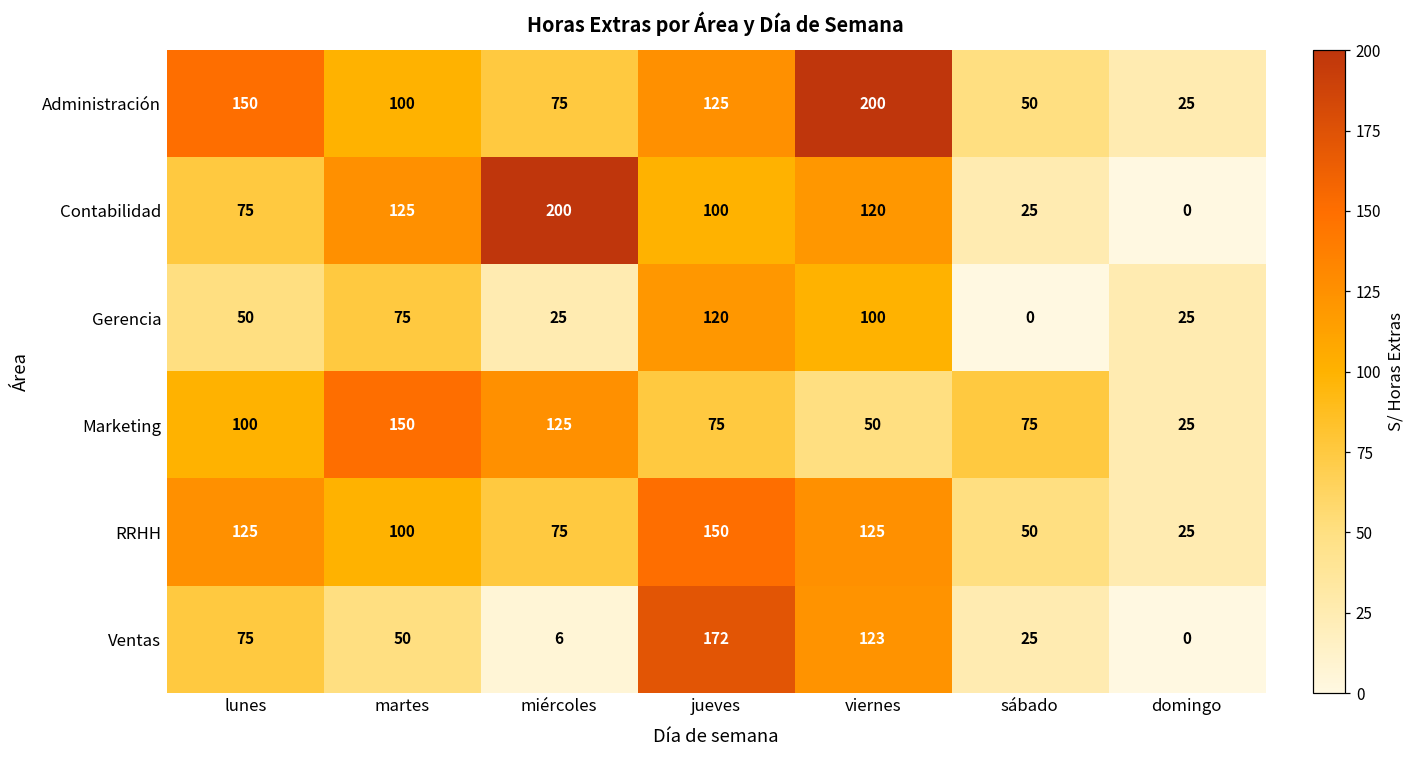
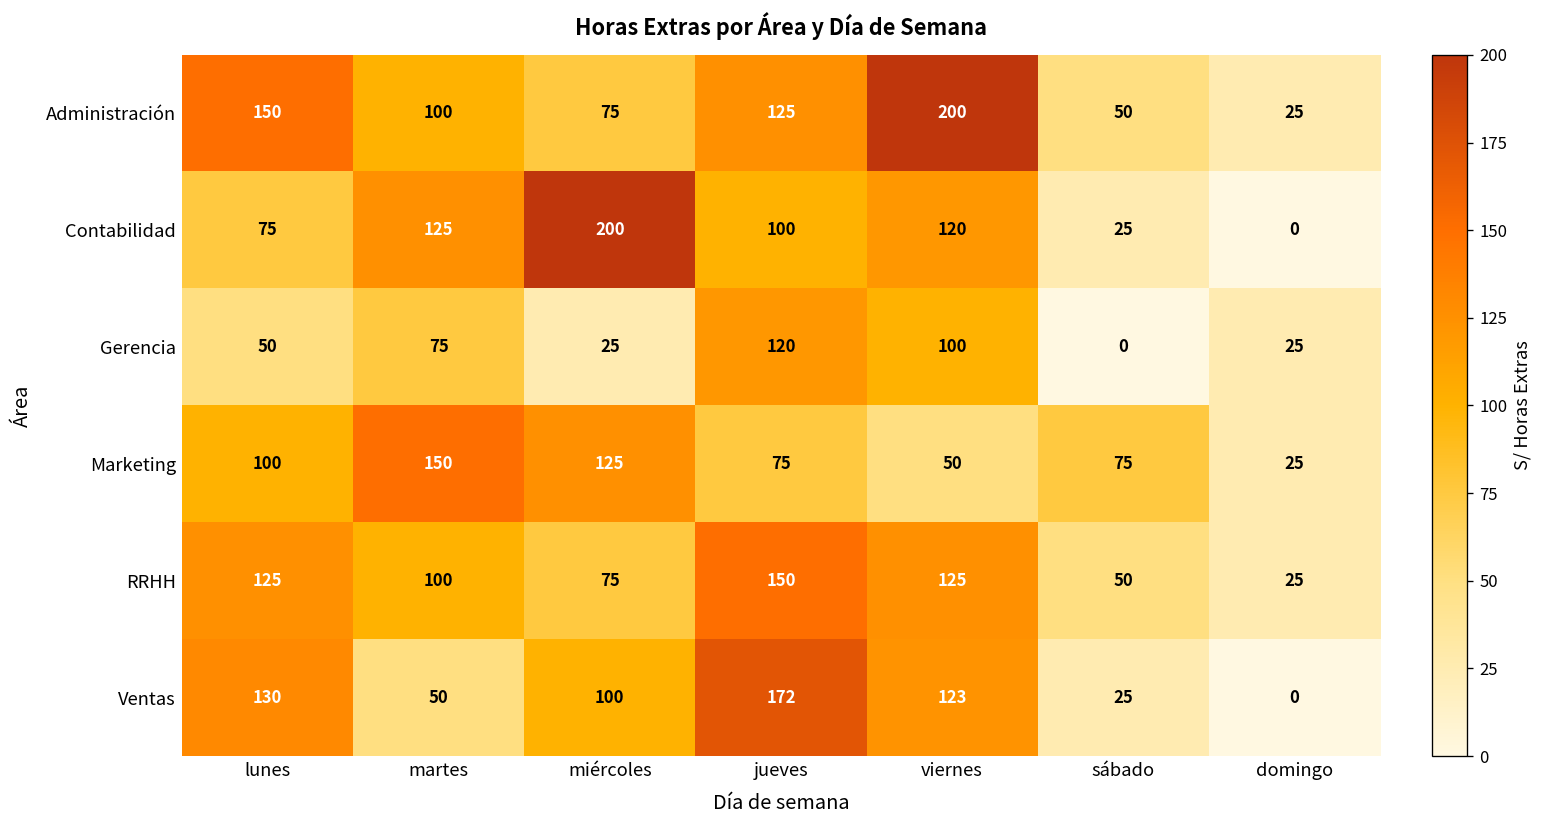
  {
    "Administración": {
      "lunes": 150,
      "martes": 100,
      "miércoles": 75,
      "jueves": 125,
      "viernes": 200,
      "sábado": 50,
      "domingo": 25
    },
    "Contabilidad": {
      "lunes": 75,
      "martes": 125,
      "miércoles": 200,
      "jueves": 100,
      "viernes": 120,
      "sábado": 25,
      "domingo": 0
    },
    "Gerencia": {
      "lunes": 50,
      "martes": 75,
      "miércoles": 25,
      "jueves": 120,
      "viernes": 100,
      "sábado": 0,
      "domingo": 25
    },
    "Marketing": {
      "lunes": 100,
      "martes": 150,
      "miércoles": 125,
      "jueves": 75,
      "viernes": 50,
      "sábado": 75,
      "domingo": 25
    },
    "RRHH": {
      "lunes": 125,
      "martes": 100,
      "miércoles": 75,
      "jueves": 150,
      "viernes": 125,
      "sábado": 50,
      "domingo": 25
    },
    "Ventas": {
-     "lunes": 75,
+     "lunes": 130,
      "martes": 50,
-     "miércoles": 6,
+     "miércoles": 100,
      "jueves": 172,
      "viernes": 123,
      "sábado": 25,
      "domingo": 0
    }
  }
